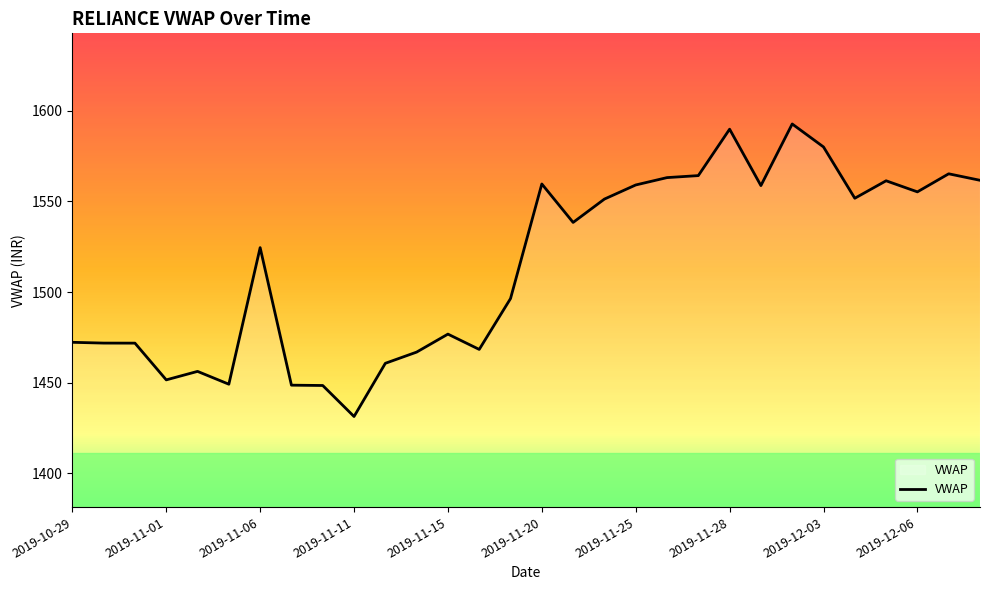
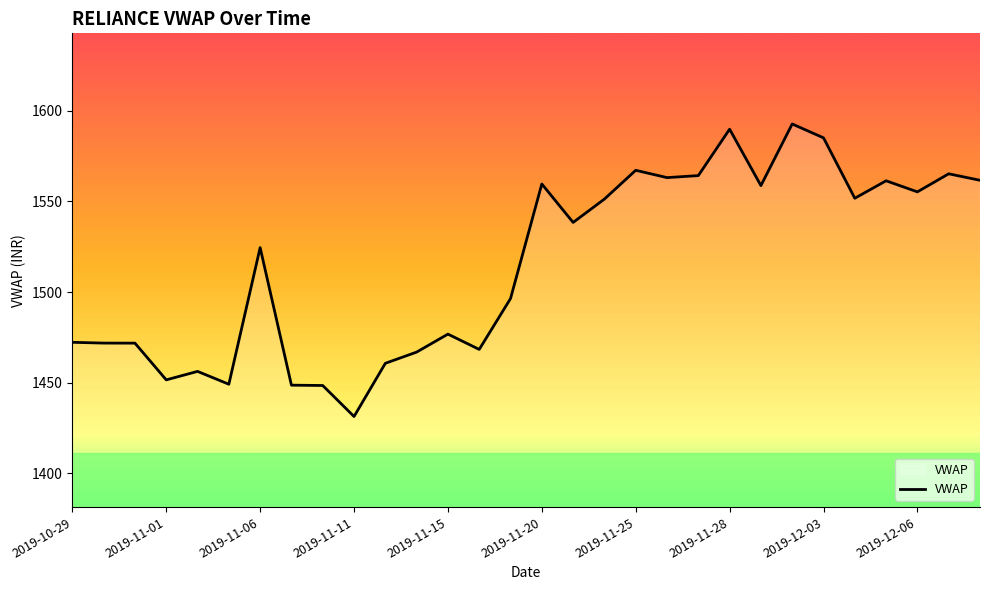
  {
    "2019-10-29": 1472,
    "2019-11-01": 1452,
    "2019-11-06": 1525,
    "2019-11-11": 1431,
    "2019-11-15": 1477,
    "2019-11-20": 1560,
-   "2019-11-25": 1559,
+   "2019-11-25": 1567,
    "2019-11-28": 1590,
-   "2019-12-03": 1580,
+   "2019-12-03": 1585,
    "2019-12-06": 1555
  }
